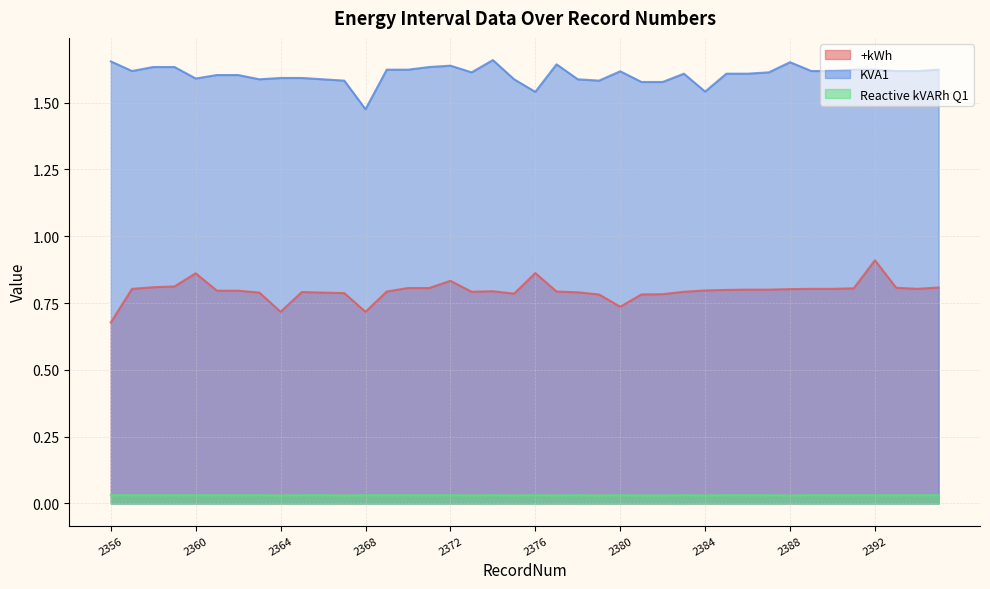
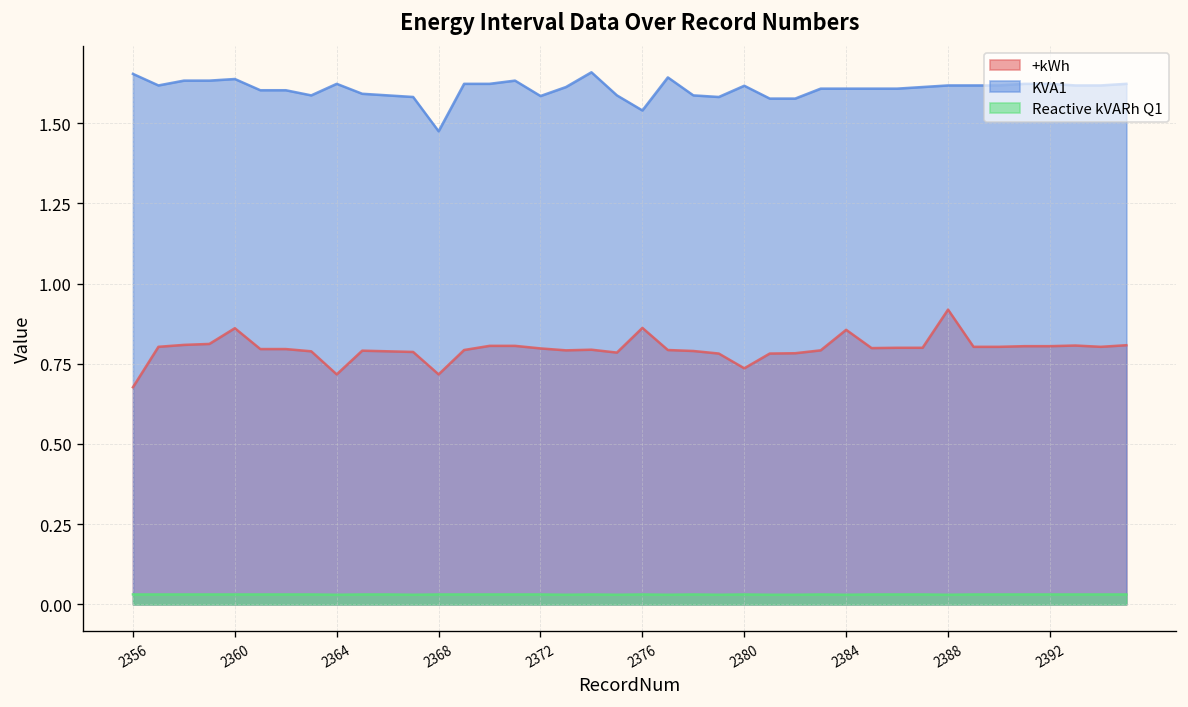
  {
    "+kWh": {
      "2356": 0.68,
      "2360": 0.86,
      "2364": 0.72,
      "2368": 0.72,
-     "2372": 0.83,
+     "2372": 0.80,
      "2376": 0.86,
      "2380": 0.74,
-     "2384": 0.80,
-     "2388": 0.80,
-     "2392": 0.91
+     "2384": 0.86,
+     "2388": 0.92,
+     "2392": 0.81
    },
    "KVA1": {
      "2356": 1.65,
-     "2360": 1.59,
-     "2364": 1.59,
+     "2360": 1.64,
+     "2364": 1.62,
      "2368": 1.48,
-     "2372": 1.64,
+     "2372": 1.59,
      "2376": 1.54,
      "2380": 1.62,
-     "2384": 1.54,
-     "2388": 1.65
+     "2384": 1.61,
+     "2388": 1.62
    },
    "Reactive kVARh Q1": {
      "2356": 0.03,
      "2360": 0.03,
      "2364": 0.03,
      "2368": 0.03,
      "2372": 0.03,
      "2376": 0.03,
      "2380": 0.03,
      "2384": 0.03,
      "2388": 0.03,
      "2392": 0.03
    }
  }
